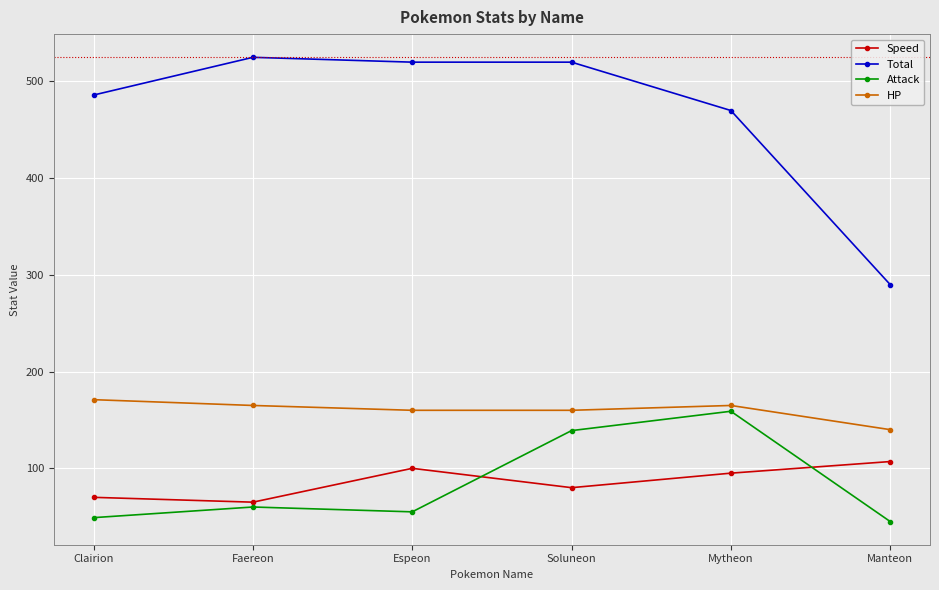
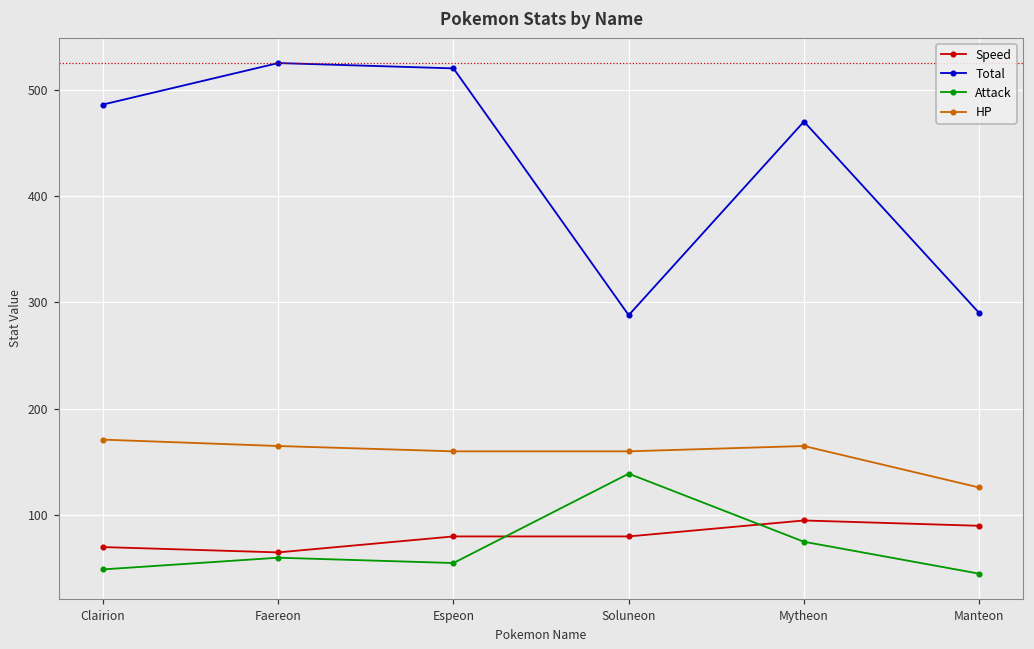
  {
    "Speed": {
      "Clairion": 70,
      "Faereon": 70,
-     "Espeon": 100,
+     "Espeon": 80,
      "Soluneon": 80,
      "Mytheon": 100,
-     "Manteon": 110
+     "Manteon": 90
    },
    "Total": {
      "Clairion": 490,
      "Faereon": 530,
      "Espeon": 520,
-     "Soluneon": 520,
+     "Soluneon": 290,
      "Mytheon": 470,
      "Manteon": 290
    },
    "Attack": {
      "Clairion": 50,
      "Faereon": 60,
      "Espeon": 60,
      "Soluneon": 140,
-     "Mytheon": 160,
+     "Mytheon": 80,
      "Manteon": 50
    },
    "HP": {
      "Clairion": 170,
      "Faereon": 170,
      "Espeon": 160,
      "Soluneon": 160,
      "Mytheon": 170,
-     "Manteon": 140
+     "Manteon": 130
    }
  }
